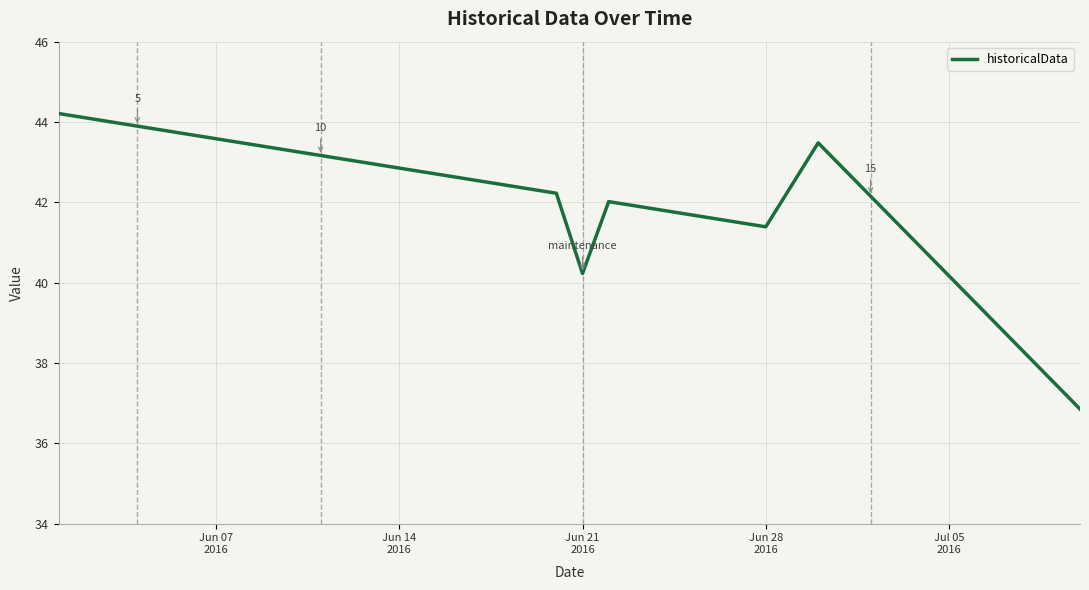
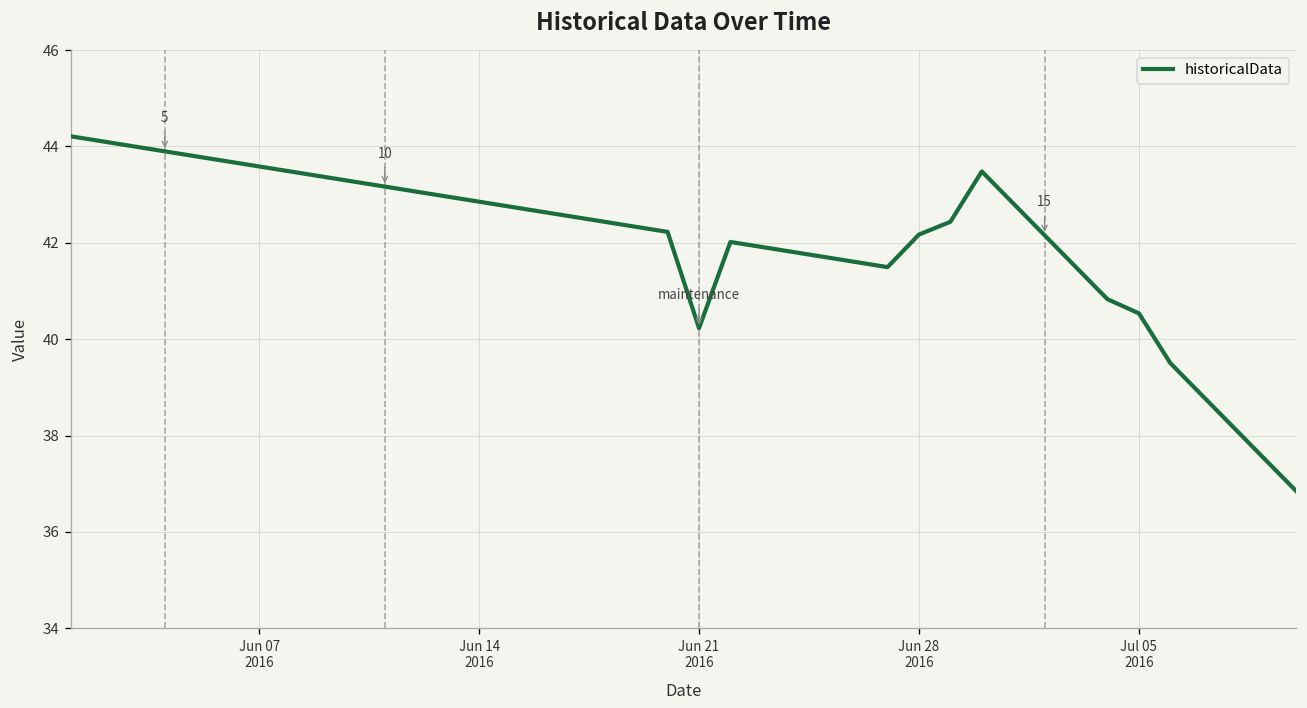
  {
    "Jun 07 2016": 43.6,
    "Jun 14 2016": 42.9,
    "Jun 21 2016": 40.2,
-   "Jun 28 2016": 41.4,
-   "Jul 05 2016": 40.2
+   "Jun 28 2016": 42.2,
+   "Jul 05 2016": 40.5
  }
